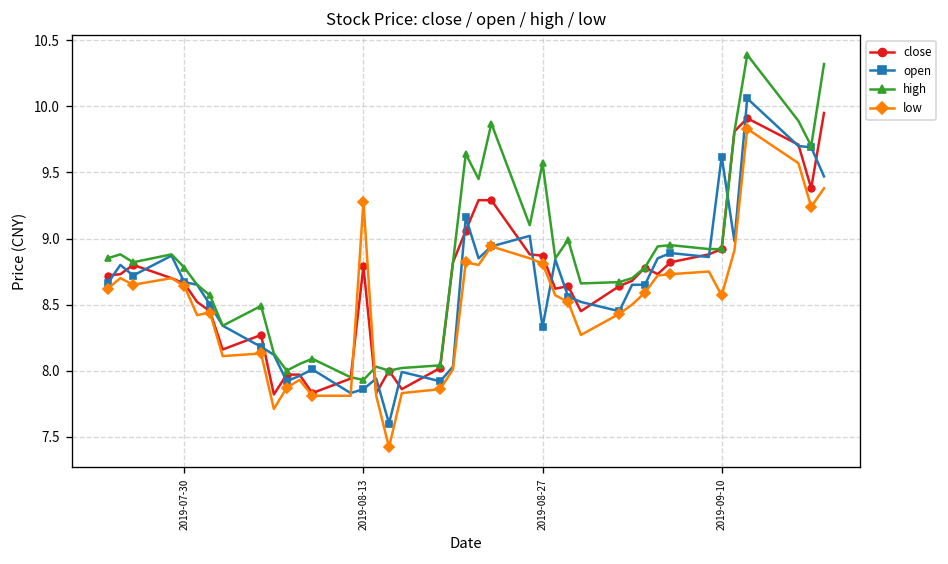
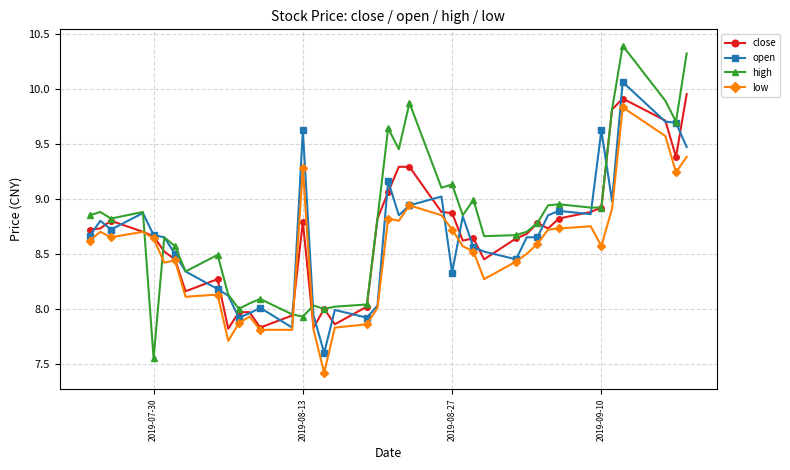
  {
    "close": {
      "2019-08-13": 8.79,
      "2019-08-27": 8.87
    },
    "open": {
-     "2019-08-13": 7.86,
+     "2019-08-13": 9.62,
      "2019-08-27": 8.33,
      "2019-09-10": 9.62
    },
    "high": {
-     "2019-07-30": 8.78,
+     "2019-07-30": 7.55,
      "2019-08-13": 7.93,
-     "2019-08-27": 9.57
+     "2019-08-27": 9.13
    },
    "low": {
      "2019-08-13": 9.28,
-     "2019-08-27": 8.81,
+     "2019-08-27": 8.72,
      "2019-09-10": 8.57
    }
  }
